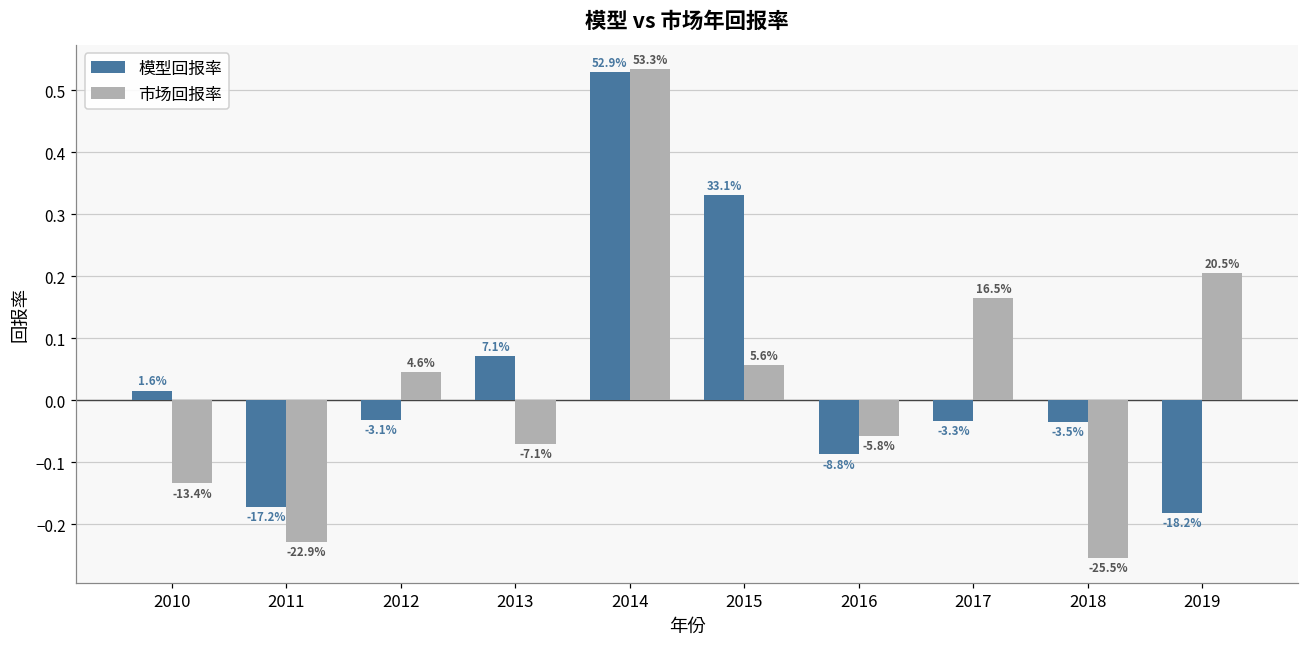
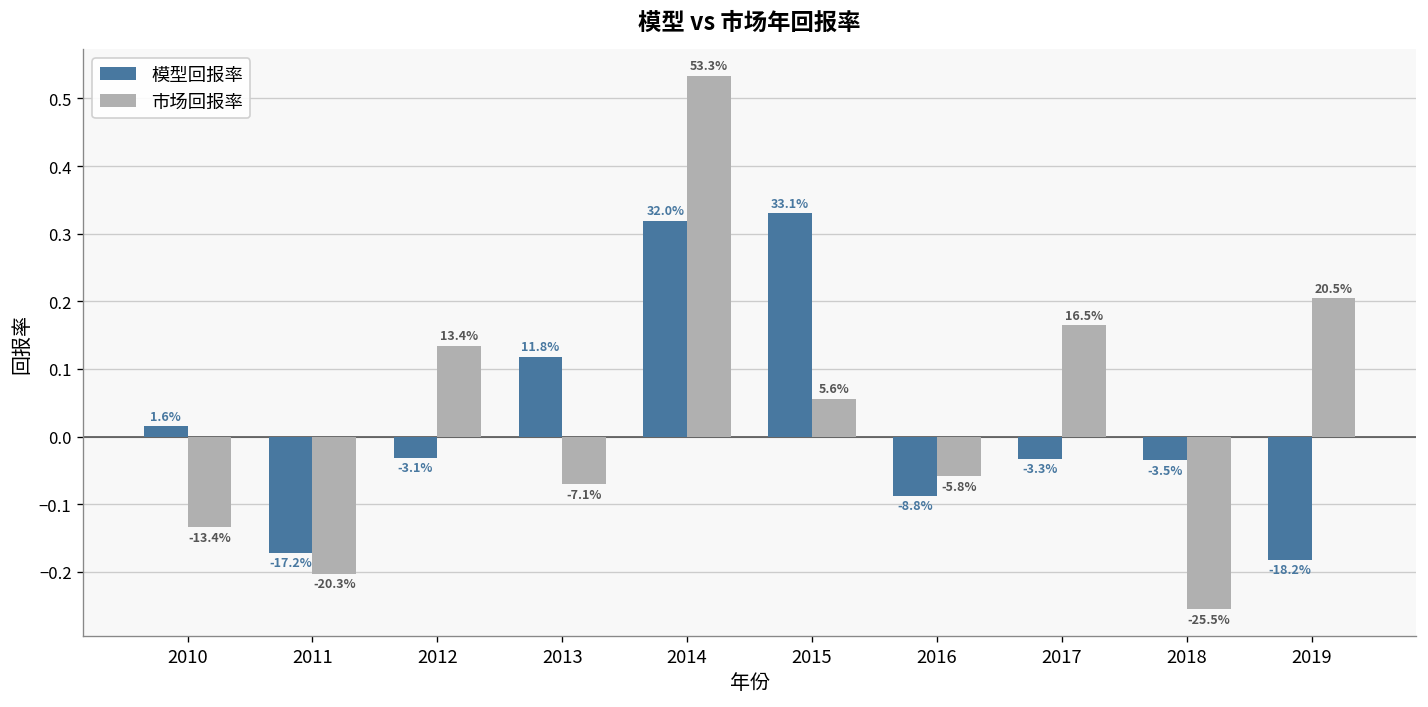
  {
    "模型回报率": {
      "2010": "1.6%",
      "2011": "-17.2%",
      "2012": "-3.1%",
-     "2013": "7.1%",
-     "2014": "52.9%",
+     "2013": "11.8%",
+     "2014": "32.0%",
      "2015": "33.1%",
      "2016": "-8.8%",
      "2017": "-3.3%",
      "2018": "-3.5%",
      "2019": "-18.2%"
    },
    "市场回报率": {
      "2010": "-13.4%",
-     "2011": "-22.9%",
-     "2012": "4.6%",
+     "2011": "-20.3%",
+     "2012": "13.4%",
      "2013": "-7.1%",
      "2014": "53.3%",
      "2015": "5.6%",
      "2016": "-5.8%",
      "2017": "16.5%",
      "2018": "-25.5%",
      "2019": "20.5%"
    }
  }
